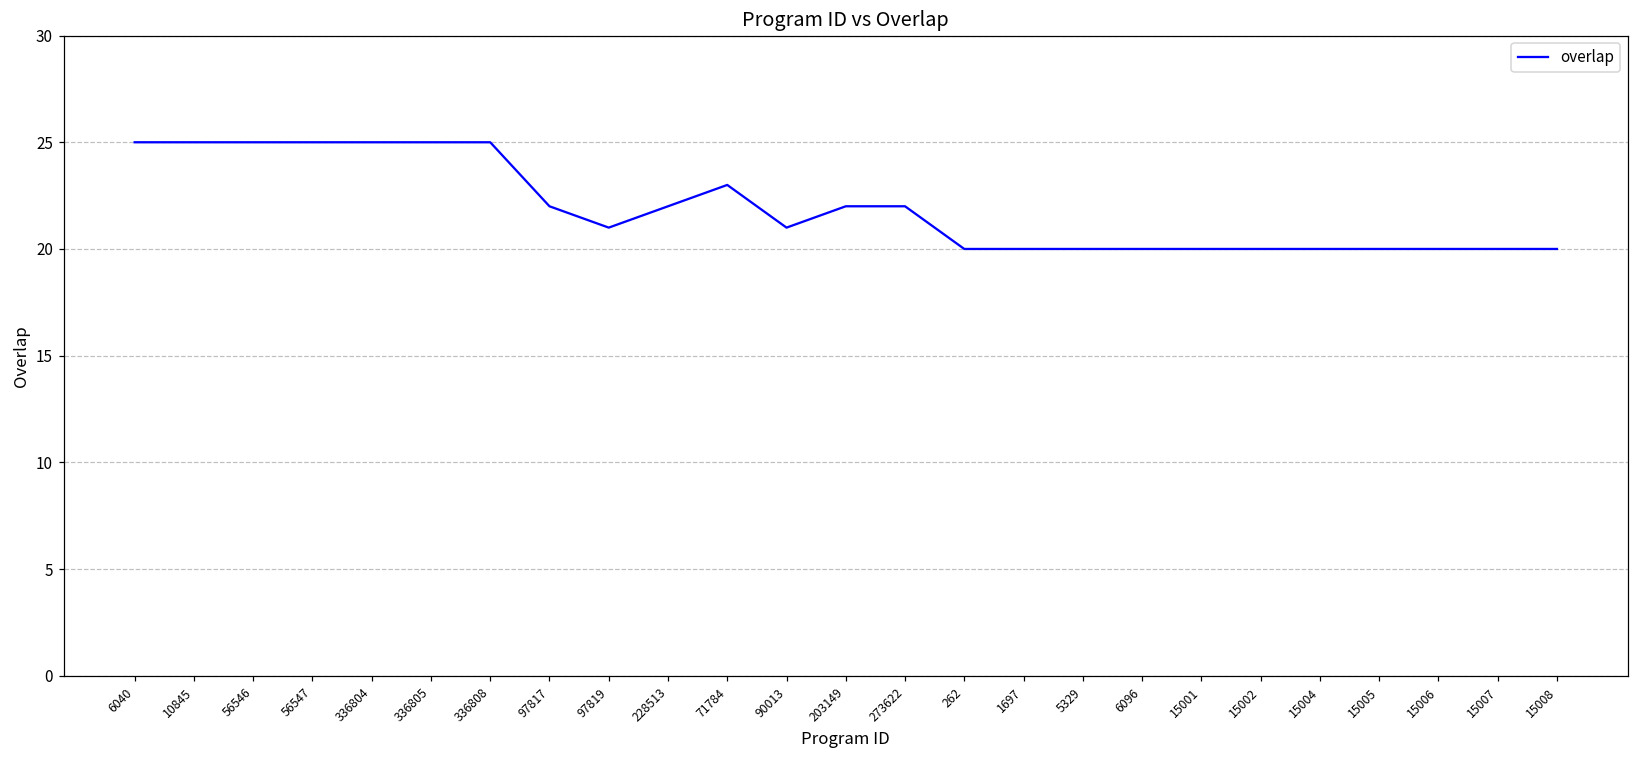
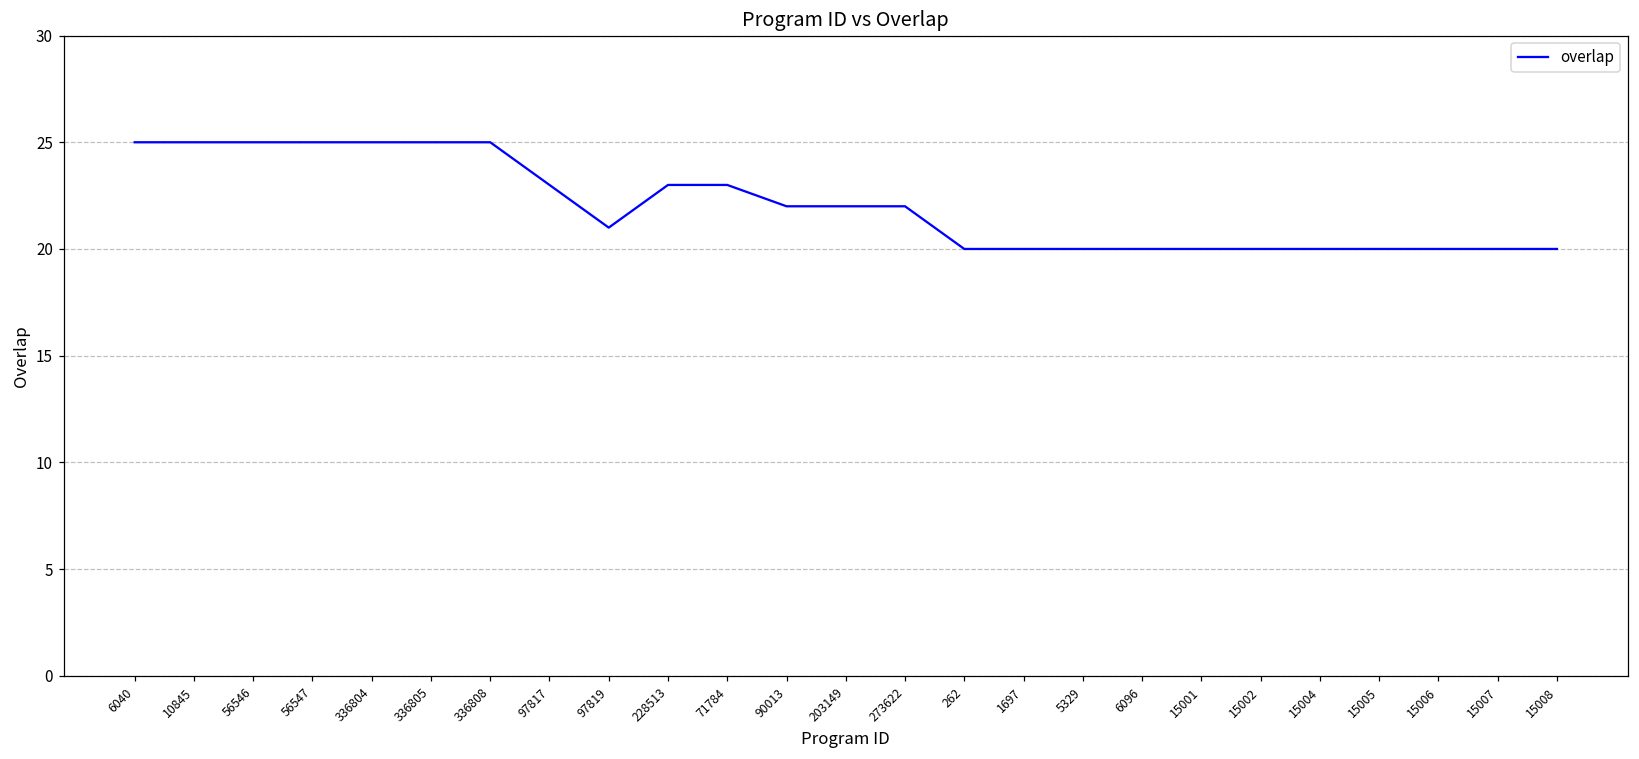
  {
    "6040": 25,
    "10845": 25,
    "56546": 25,
    "56547": 25,
    "336804": 25,
    "336805": 25,
    "336808": 25,
-   "97817": 22,
+   "97817": 23,
    "97819": 21,
-   "228513": 22,
+   "228513": 23,
    "71784": 23,
-   "90013": 21,
+   "90013": 22,
    "203149": 22,
    "273622": 22,
    "262": 20,
    "1697": 20,
    "5329": 20,
    "6096": 20,
    "15001": 20,
    "15002": 20,
    "15004": 20,
    "15005": 20,
    "15006": 20,
    "15007": 20,
    "15008": 20
  }
